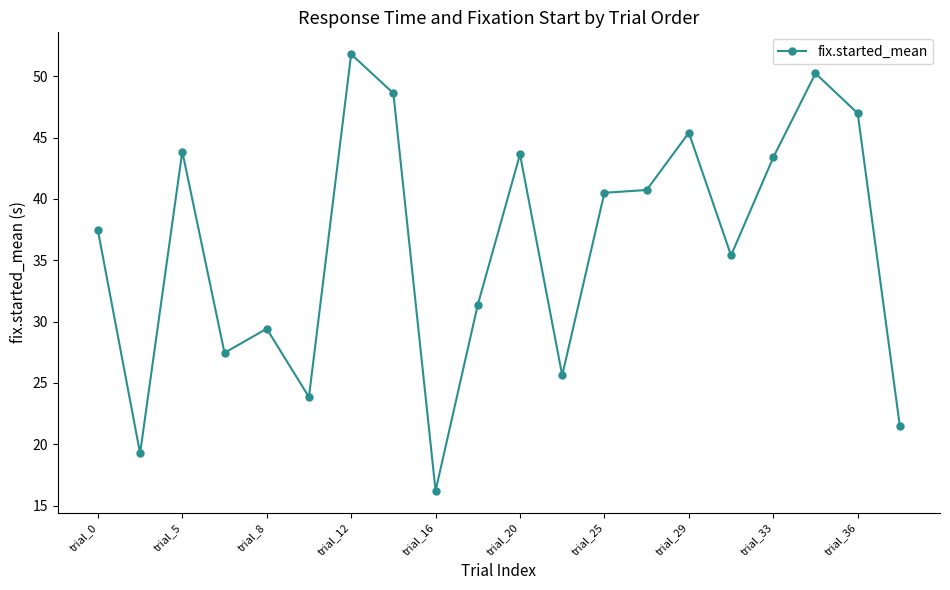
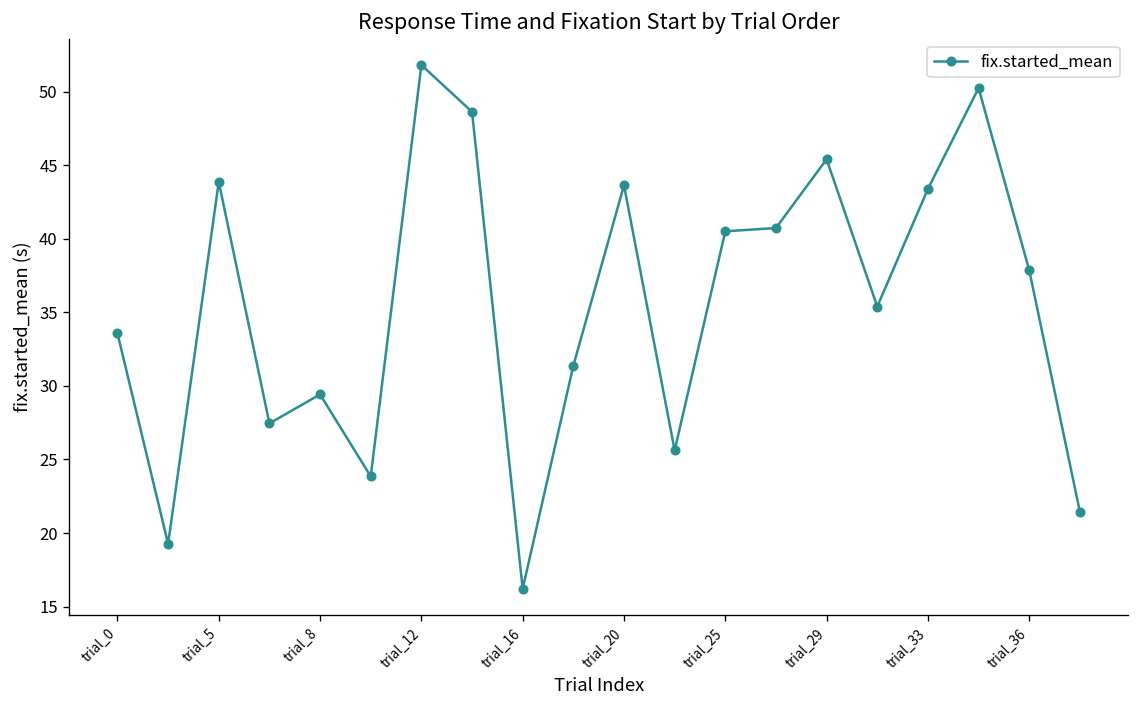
  {
-   "trial_0": 37.4,
+   "trial_0": 33.6,
    "trial_5": 43.9,
    "trial_8": 29.4,
    "trial_12": 51.8,
    "trial_16": 16.2,
    "trial_20": 43.6,
    "trial_25": 40.5,
    "trial_29": 45.4,
    "trial_33": 43.4,
-   "trial_36": 47.0
+   "trial_36": 37.9
  }
